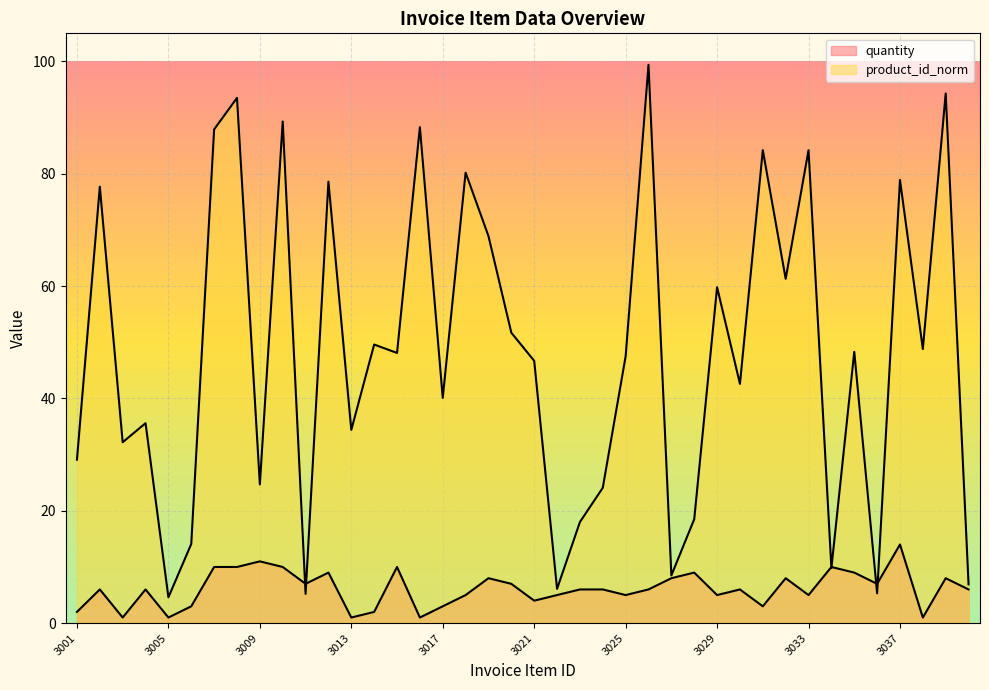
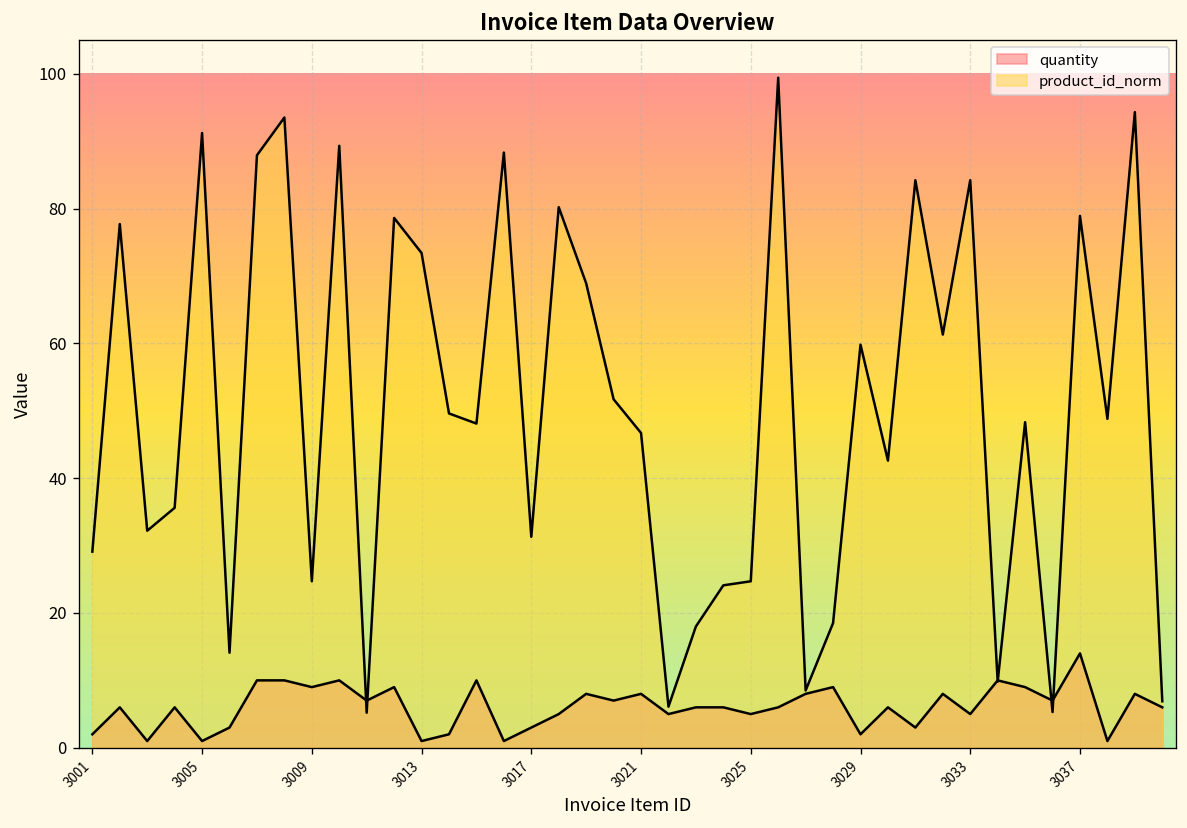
  {
    "quantity": {
      "3001": 2,
      "3005": 1,
-     "3009": 11,
+     "3009": 9,
      "3013": 1,
      "3017": 3,
-     "3021": 4,
+     "3021": 8,
      "3025": 5,
-     "3029": 5,
+     "3029": 2,
      "3033": 5,
      "3037": 14
    },
    "product_id_norm": {
      "3001": 29,
-     "3005": 5,
+     "3005": 91,
      "3009": 25,
-     "3013": 34,
-     "3017": 40,
+     "3013": 73,
+     "3017": 31,
      "3021": 47,
-     "3025": 48,
+     "3025": 25,
      "3029": 60,
      "3033": 84,
      "3037": 79
    }
  }
